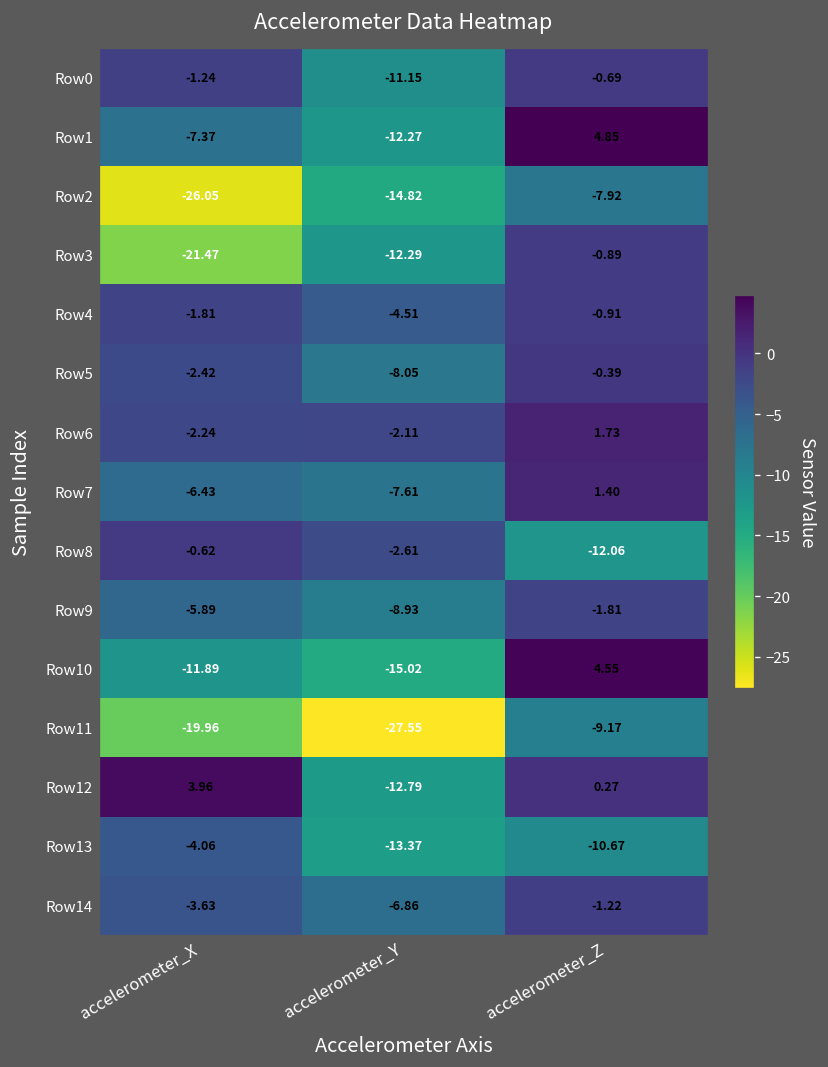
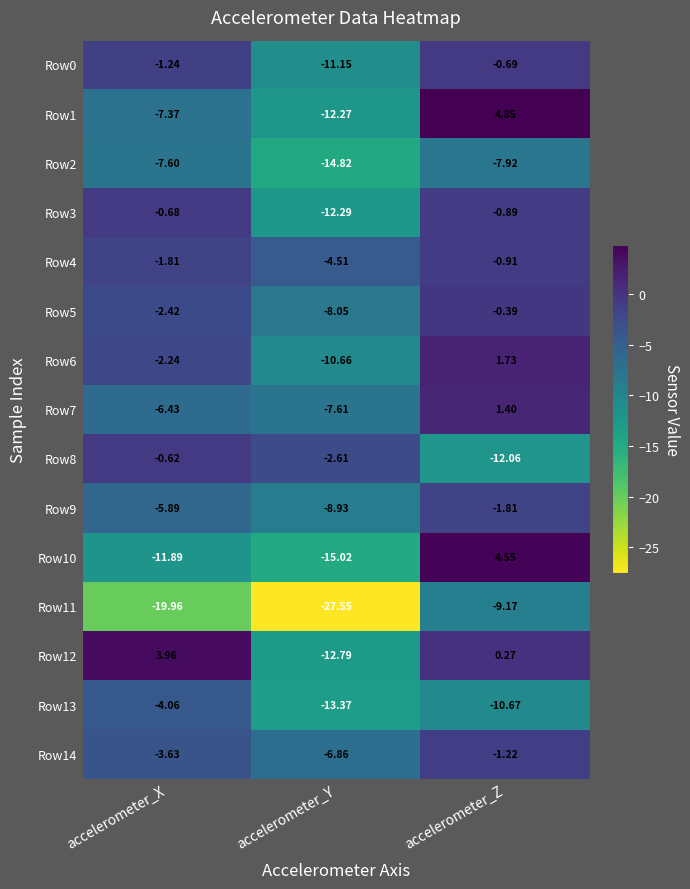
  {
    "Row0": {
      "accelerometer_X": -1.24,
      "accelerometer_Y": -11.15,
      "accelerometer_Z": -0.69
    },
    "Row1": {
      "accelerometer_X": -7.37,
      "accelerometer_Y": -12.27,
      "accelerometer_Z": 4.85
    },
    "Row2": {
-     "accelerometer_X": -26.05,
+     "accelerometer_X": -7.60,
      "accelerometer_Y": -14.82,
      "accelerometer_Z": -7.92
    },
    "Row3": {
-     "accelerometer_X": -21.47,
+     "accelerometer_X": -0.68,
      "accelerometer_Y": -12.29,
      "accelerometer_Z": -0.89
    },
    "Row4": {
      "accelerometer_X": -1.81,
      "accelerometer_Y": -4.51,
      "accelerometer_Z": -0.91
    },
    "Row5": {
      "accelerometer_X": -2.42,
      "accelerometer_Y": -8.05,
      "accelerometer_Z": -0.39
    },
    "Row6": {
      "accelerometer_X": -2.24,
-     "accelerometer_Y": -2.11,
+     "accelerometer_Y": -10.66,
      "accelerometer_Z": 1.73
    },
    "Row7": {
      "accelerometer_X": -6.43,
      "accelerometer_Y": -7.61,
      "accelerometer_Z": 1.40
    },
    "Row8": {
      "accelerometer_X": -0.62,
      "accelerometer_Y": -2.61,
      "accelerometer_Z": -12.06
    },
    "Row9": {
      "accelerometer_X": -5.89,
      "accelerometer_Y": -8.93,
      "accelerometer_Z": -1.81
    },
    "Row10": {
      "accelerometer_X": -11.89,
      "accelerometer_Y": -15.02,
      "accelerometer_Z": 4.55
    },
    "Row11": {
      "accelerometer_X": -19.96,
      "accelerometer_Y": -27.55,
      "accelerometer_Z": -9.17
    },
    "Row12": {
      "accelerometer_X": 3.96,
      "accelerometer_Y": -12.79,
      "accelerometer_Z": 0.27
    },
    "Row13": {
      "accelerometer_X": -4.06,
      "accelerometer_Y": -13.37,
      "accelerometer_Z": -10.67
    },
    "Row14": {
      "accelerometer_X": -3.63,
      "accelerometer_Y": -6.86,
      "accelerometer_Z": -1.22
    }
  }
